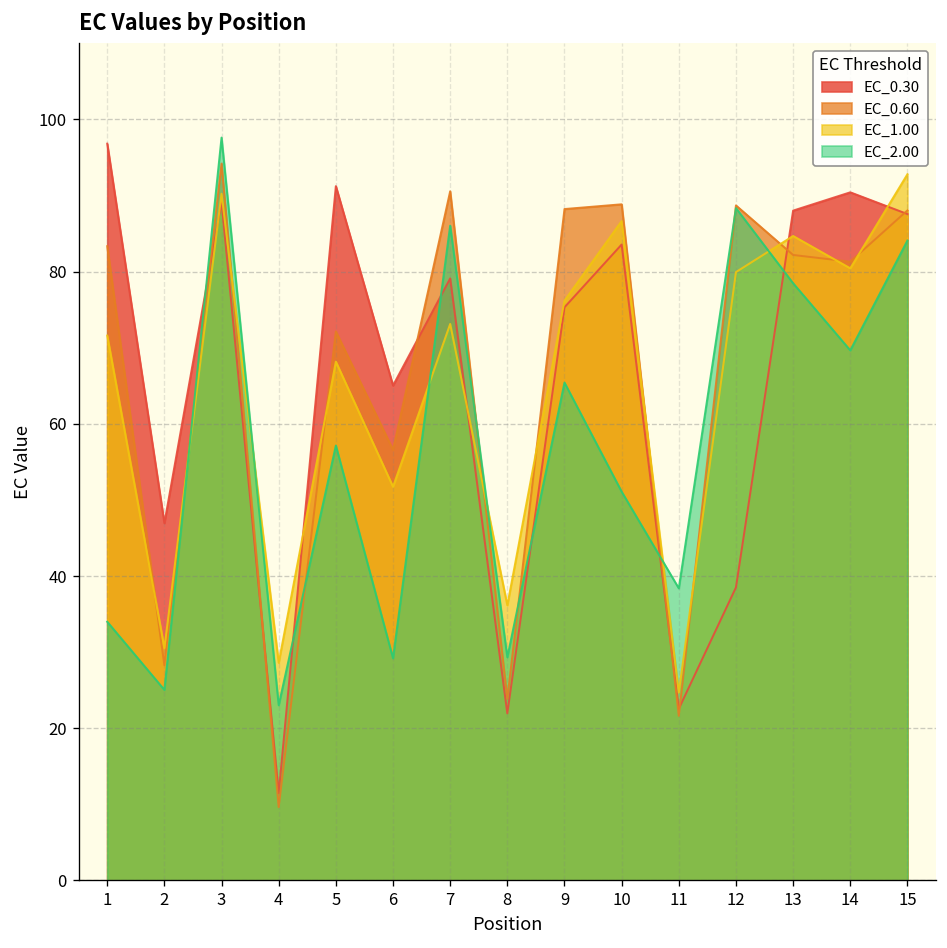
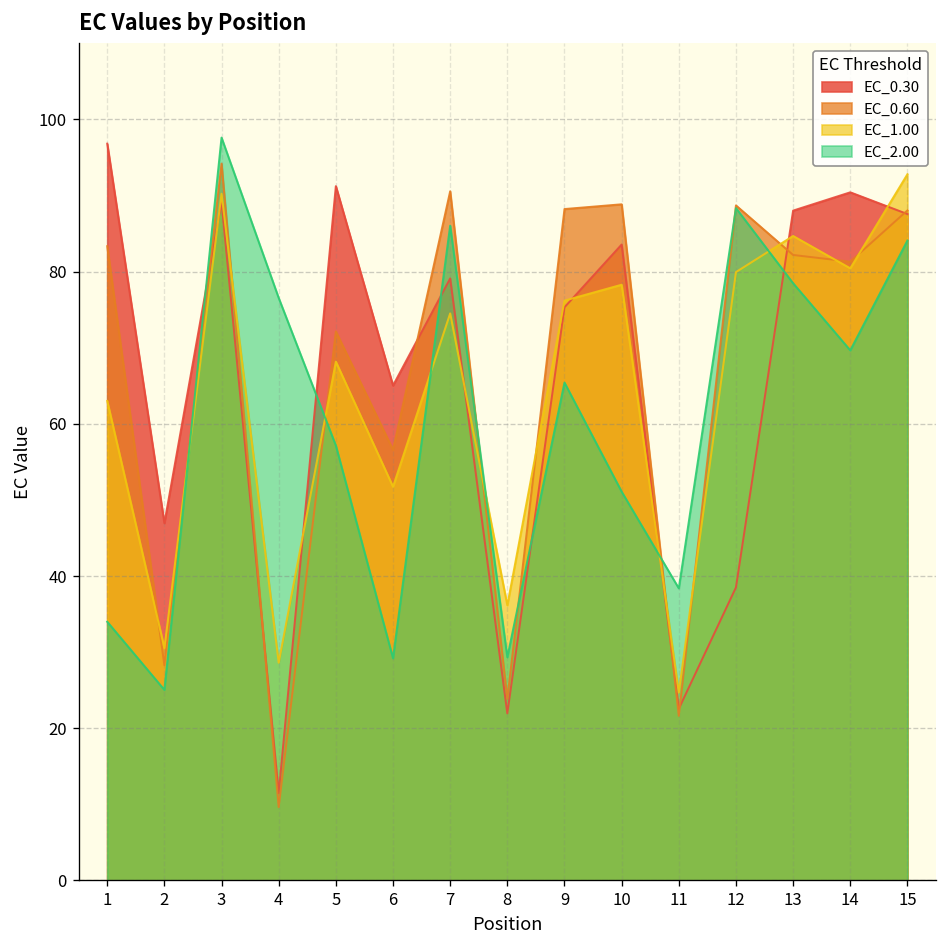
  {
    "EC_1.00": {
-     "1": 72,
+     "1": 63,
      "2": 31,
      "3": 90,
      "4": 29,
      "5": 68,
      "6": 52,
-     "7": 73,
+     "7": 75,
      "8": 36,
      "9": 76,
-     "10": 87,
+     "10": 78,
      "11": 25,
      "12": 80,
      "13": 85,
      "14": 80,
      "15": 93
    },
    "EC_2.00": {
      "1": 34,
      "2": 25,
      "3": 98,
-     "4": 23,
+     "4": 77,
      "5": 57,
      "6": 29,
      "7": 86,
      "8": 29,
      "9": 65,
      "10": 51,
      "11": 38,
      "13": 78,
      "14": 70,
      "15": 84
    }
  }
